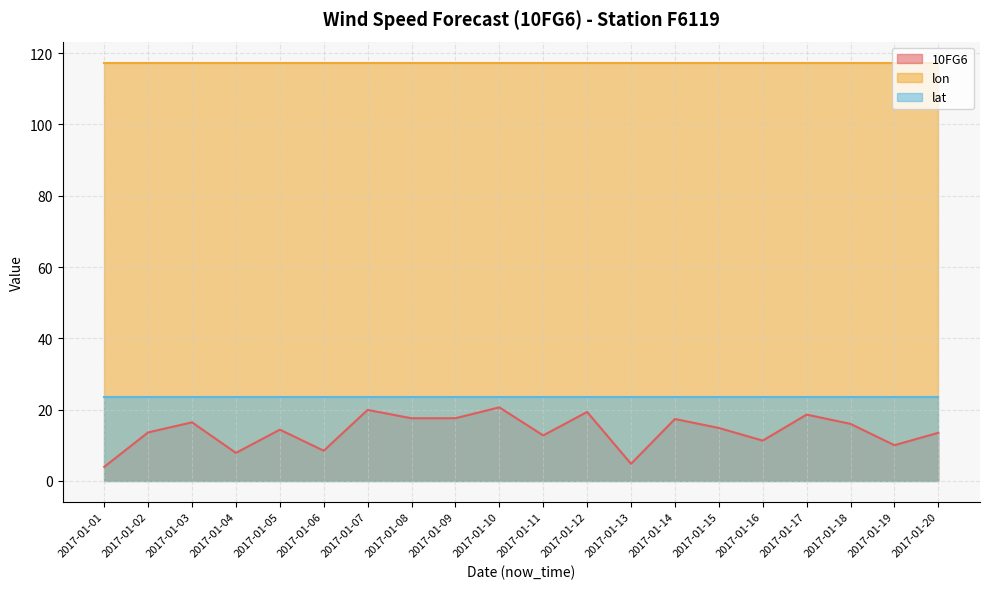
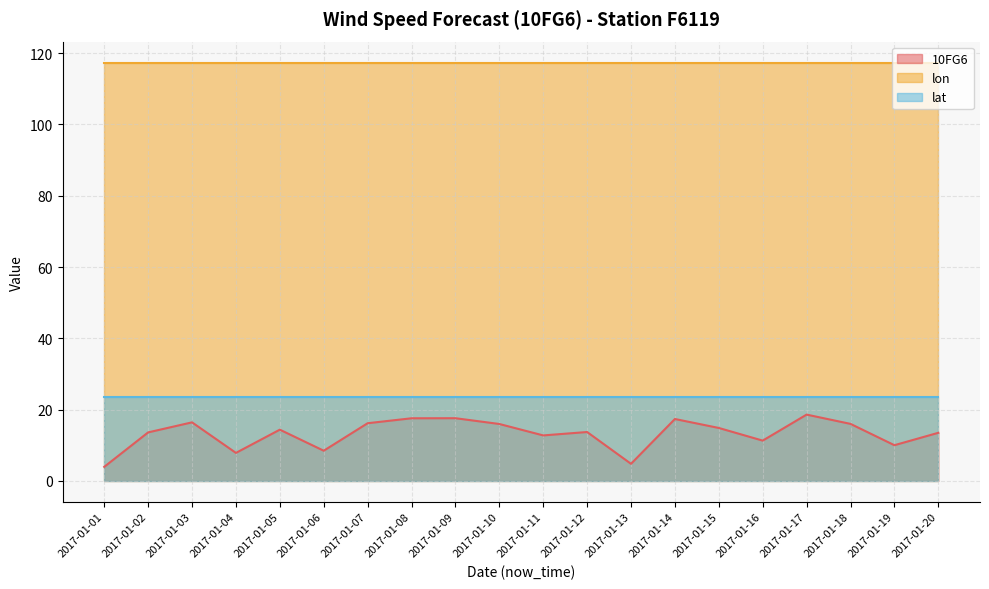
  {
    "10FG6": {
      "2017-01-01": 4,
      "2017-01-02": 14,
      "2017-01-03": 16,
      "2017-01-04": 8,
      "2017-01-05": 14,
      "2017-01-06": 8,
-     "2017-01-07": 20,
+     "2017-01-07": 16,
      "2017-01-08": 18,
      "2017-01-09": 18,
-     "2017-01-10": 21,
+     "2017-01-10": 16,
      "2017-01-11": 13,
-     "2017-01-12": 19,
+     "2017-01-12": 14,
      "2017-01-13": 5,
      "2017-01-14": 17,
      "2017-01-15": 15,
      "2017-01-16": 11,
      "2017-01-17": 19,
      "2017-01-18": 16,
      "2017-01-19": 10,
      "2017-01-20": 13
    },
    "lon": {
      "2017-01-01": 117,
      "2017-01-02": 117,
      "2017-01-03": 117,
      "2017-01-04": 117,
      "2017-01-05": 117,
      "2017-01-06": 117,
      "2017-01-07": 117,
      "2017-01-08": 117,
      "2017-01-09": 117,
      "2017-01-10": 117,
      "2017-01-11": 117,
      "2017-01-12": 117,
      "2017-01-13": 117,
      "2017-01-14": 117,
      "2017-01-15": 117,
      "2017-01-16": 117,
      "2017-01-17": 117,
      "2017-01-18": 117
    },
    "lat": {
      "2017-01-01": 24,
      "2017-01-02": 24,
      "2017-01-03": 24,
      "2017-01-04": 24,
      "2017-01-05": 24,
      "2017-01-06": 24,
      "2017-01-07": 24,
      "2017-01-08": 24,
      "2017-01-09": 24,
      "2017-01-10": 24,
      "2017-01-11": 24,
      "2017-01-12": 24,
      "2017-01-13": 24,
      "2017-01-14": 24,
      "2017-01-15": 24,
      "2017-01-16": 24,
      "2017-01-17": 24,
      "2017-01-18": 24,
      "2017-01-19": 24,
      "2017-01-20": 24
    }
  }
